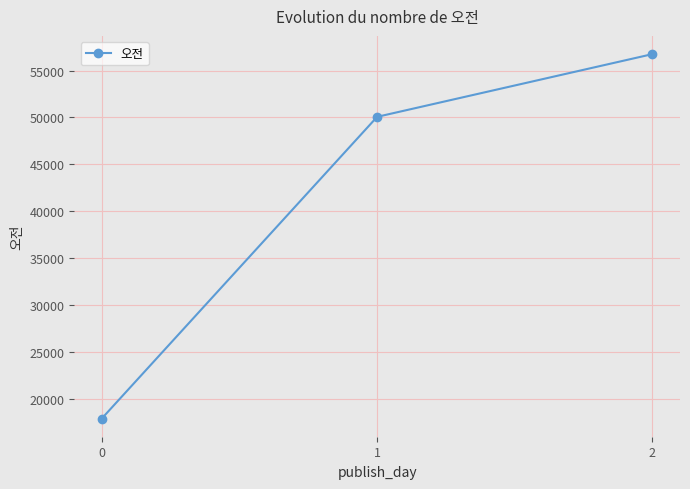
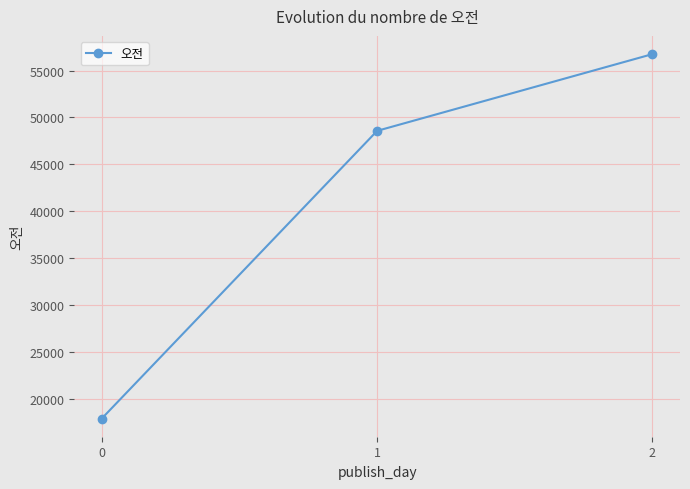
  {
    "0": 18000,
-   "1": 50000,
+   "1": 49000,
    "2": 57000
  }
